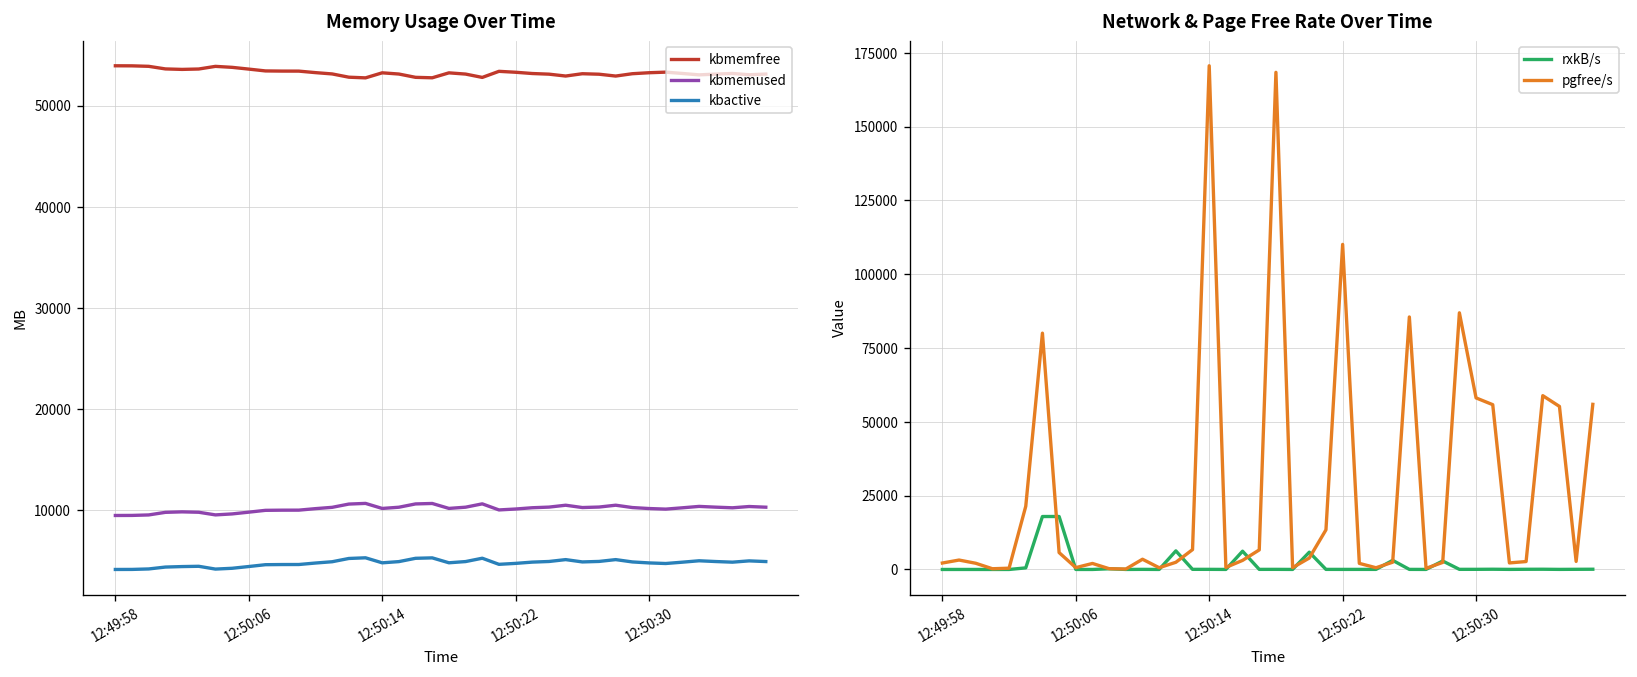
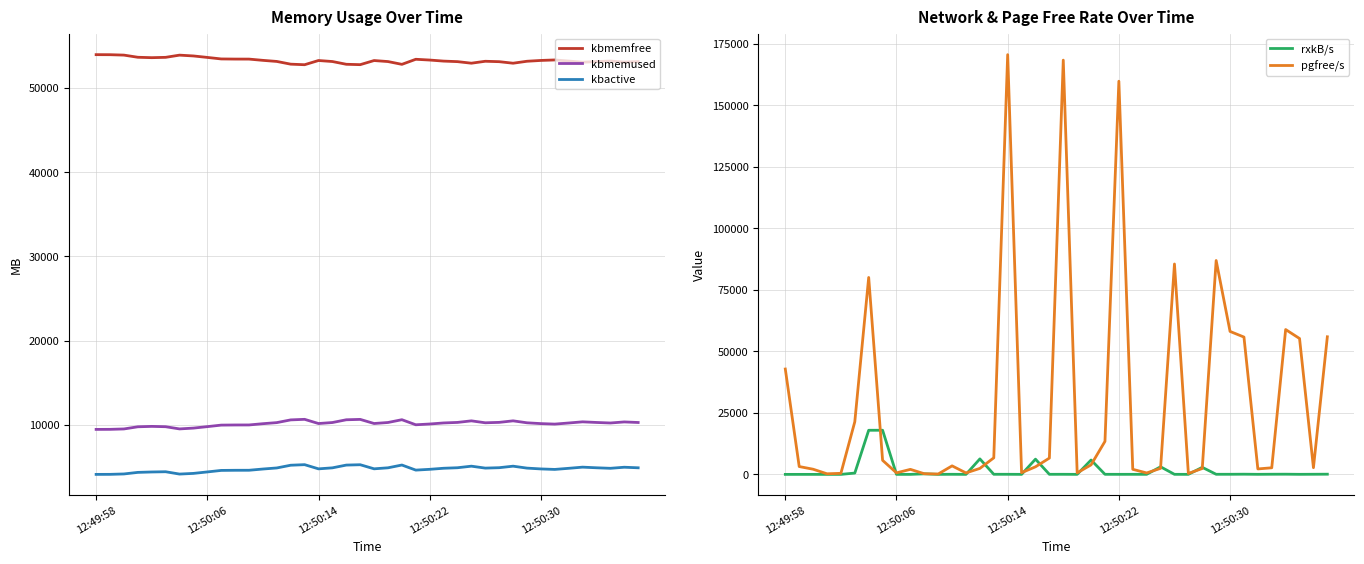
  {
    "Memory Usage Over Time": {
      "kbmemfree": {
        "12:49:58": 54000,
        "12:50:06": 54000,
        "12:50:14": 53000,
        "12:50:22": 53000,
        "12:50:30": 53000
      },
      "kbmemused": {
        "12:49:58": 9000,
        "12:50:06": 10000,
        "12:50:14": 10000,
        "12:50:22": 10000,
        "12:50:30": 10000
      },
      "kbactive": {
        "12:49:58": 4000,
        "12:50:06": 4000,
        "12:50:14": 5000,
        "12:50:22": 5000,
        "12:50:30": 5000
      }
    },
    "Network & Page Free Rate Over Time": {
      "rxkB/s": {
        "12:49:58": 0,
        "12:50:14": 0,
        "12:50:22": 0,
        "12:50:30": 0
      },
      "pgfree/s": {
-       "12:49:58": 2000,
+       "12:49:58": 43000,
        "12:50:14": 171000,
-       "12:50:22": 110000,
+       "12:50:22": 160000,
        "12:50:30": 58000
      }
    }
  }
